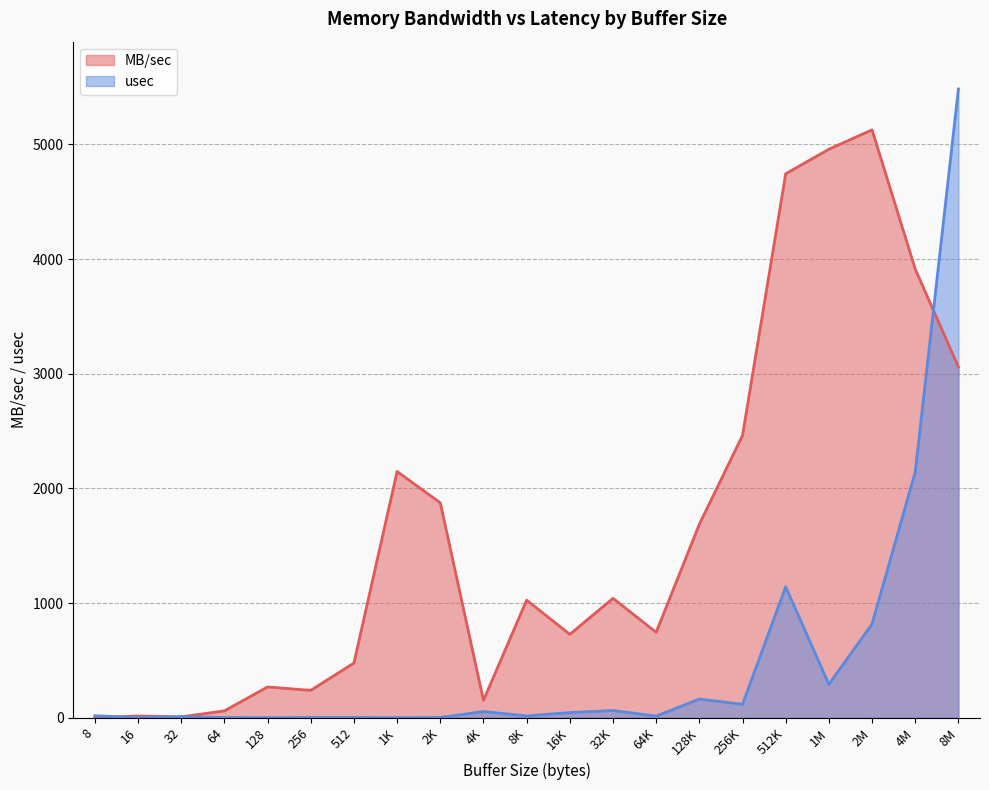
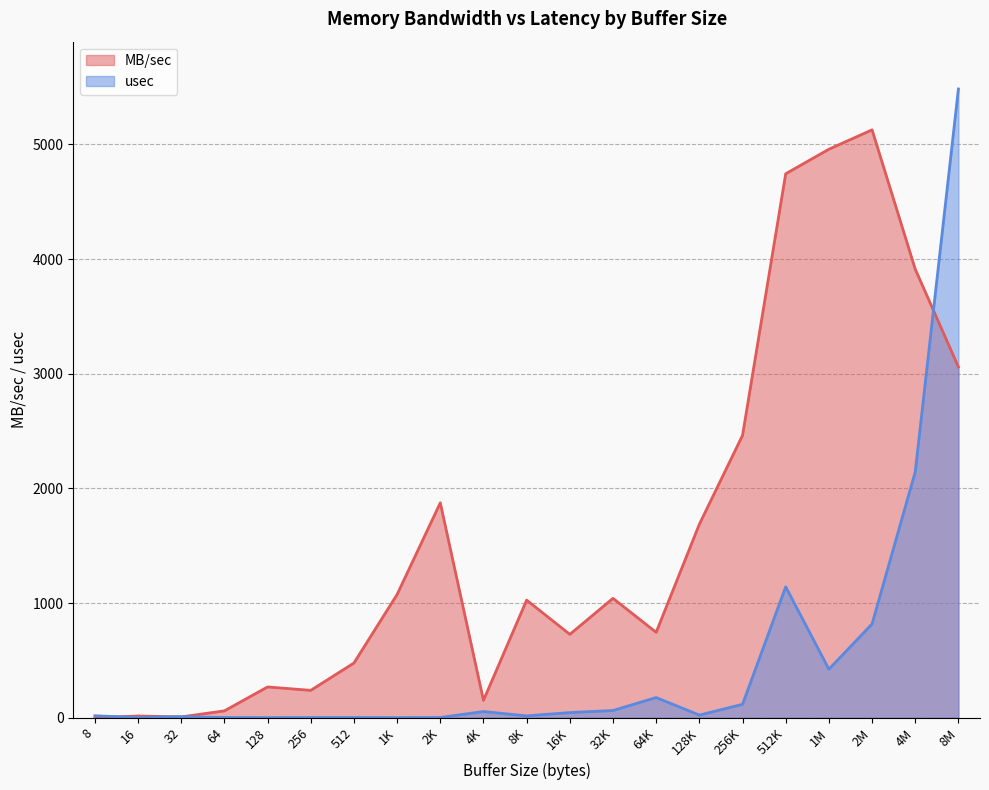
  {
    "MB/sec": {
      "64": 60,
      "128": 270,
      "256": 240,
      "512": 480,
-     "1K": 2150,
+     "1K": 1070,
      "2K": 1870,
      "4K": 150,
      "8K": 1030,
      "16K": 730,
      "32K": 1040,
      "64K": 740,
      "128K": 1690,
      "256K": 2460,
      "512K": 4740,
      "1M": 4960,
      "2M": 5130,
      "4M": 3910,
      "8M": 3060
    },
    "usec": {
      "64": 0,
      "128": 0,
      "256": 0,
      "512": 0,
      "1K": 0,
      "2K": 0,
      "4K": 50,
      "8K": 20,
      "16K": 50,
      "32K": 60,
-     "64K": 10,
-     "128K": 160,
+     "64K": 180,
+     "128K": 20,
      "256K": 120,
      "512K": 1140,
-     "1M": 290,
+     "1M": 420,
      "2M": 820,
      "4M": 2140,
      "8M": 5480
    }
  }
